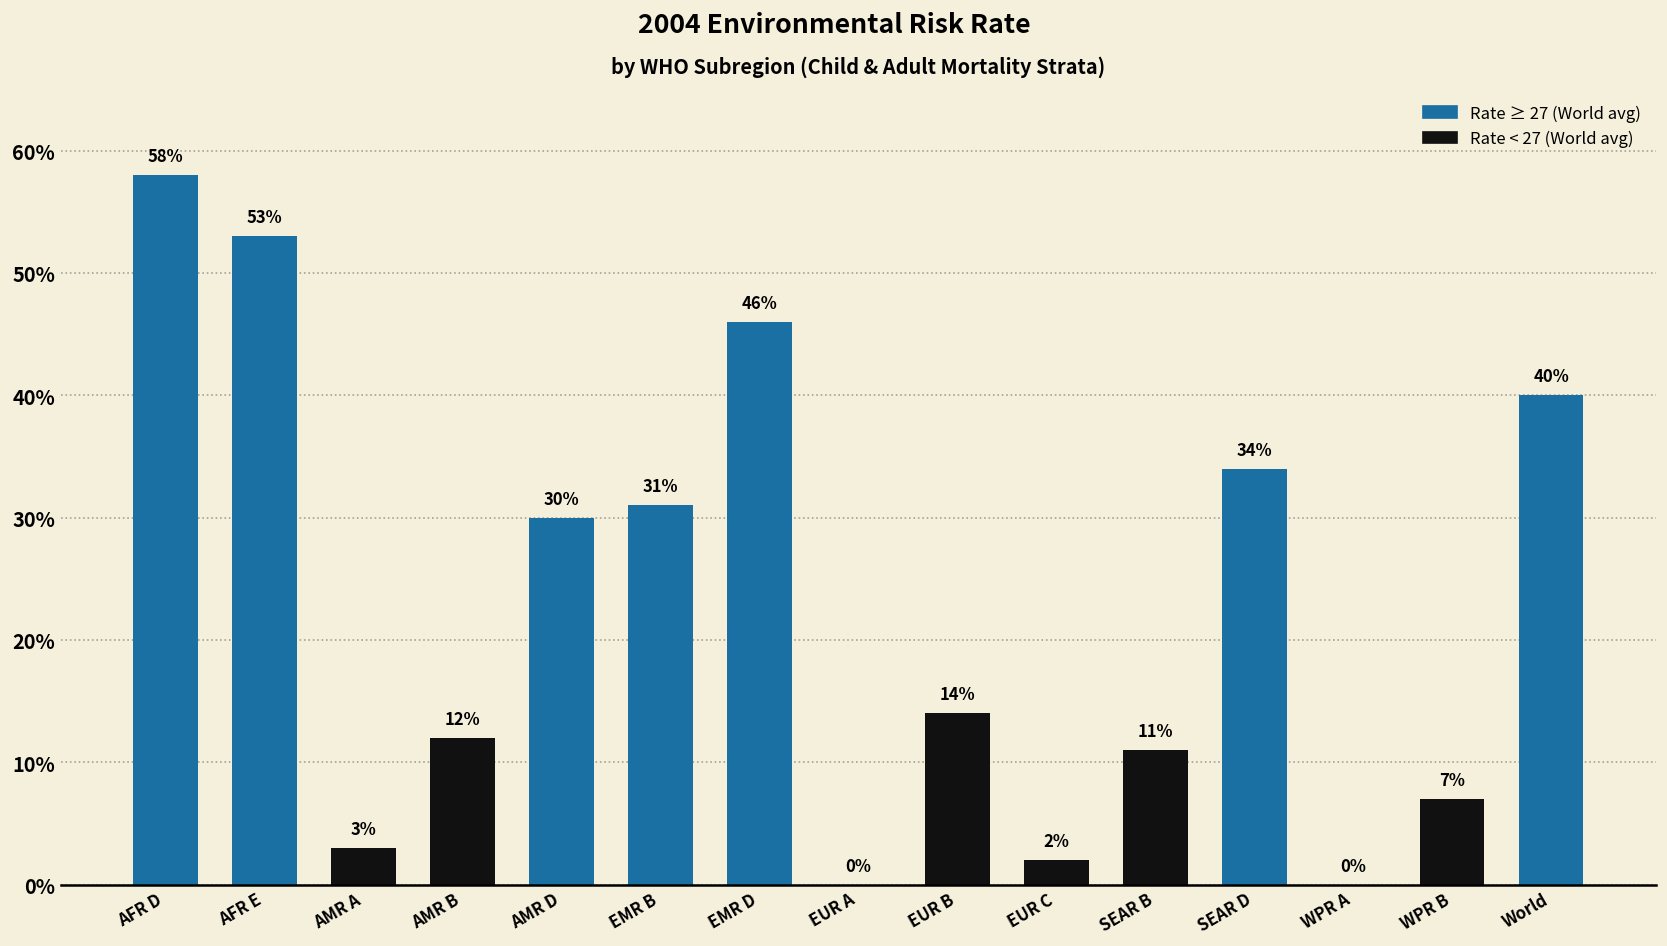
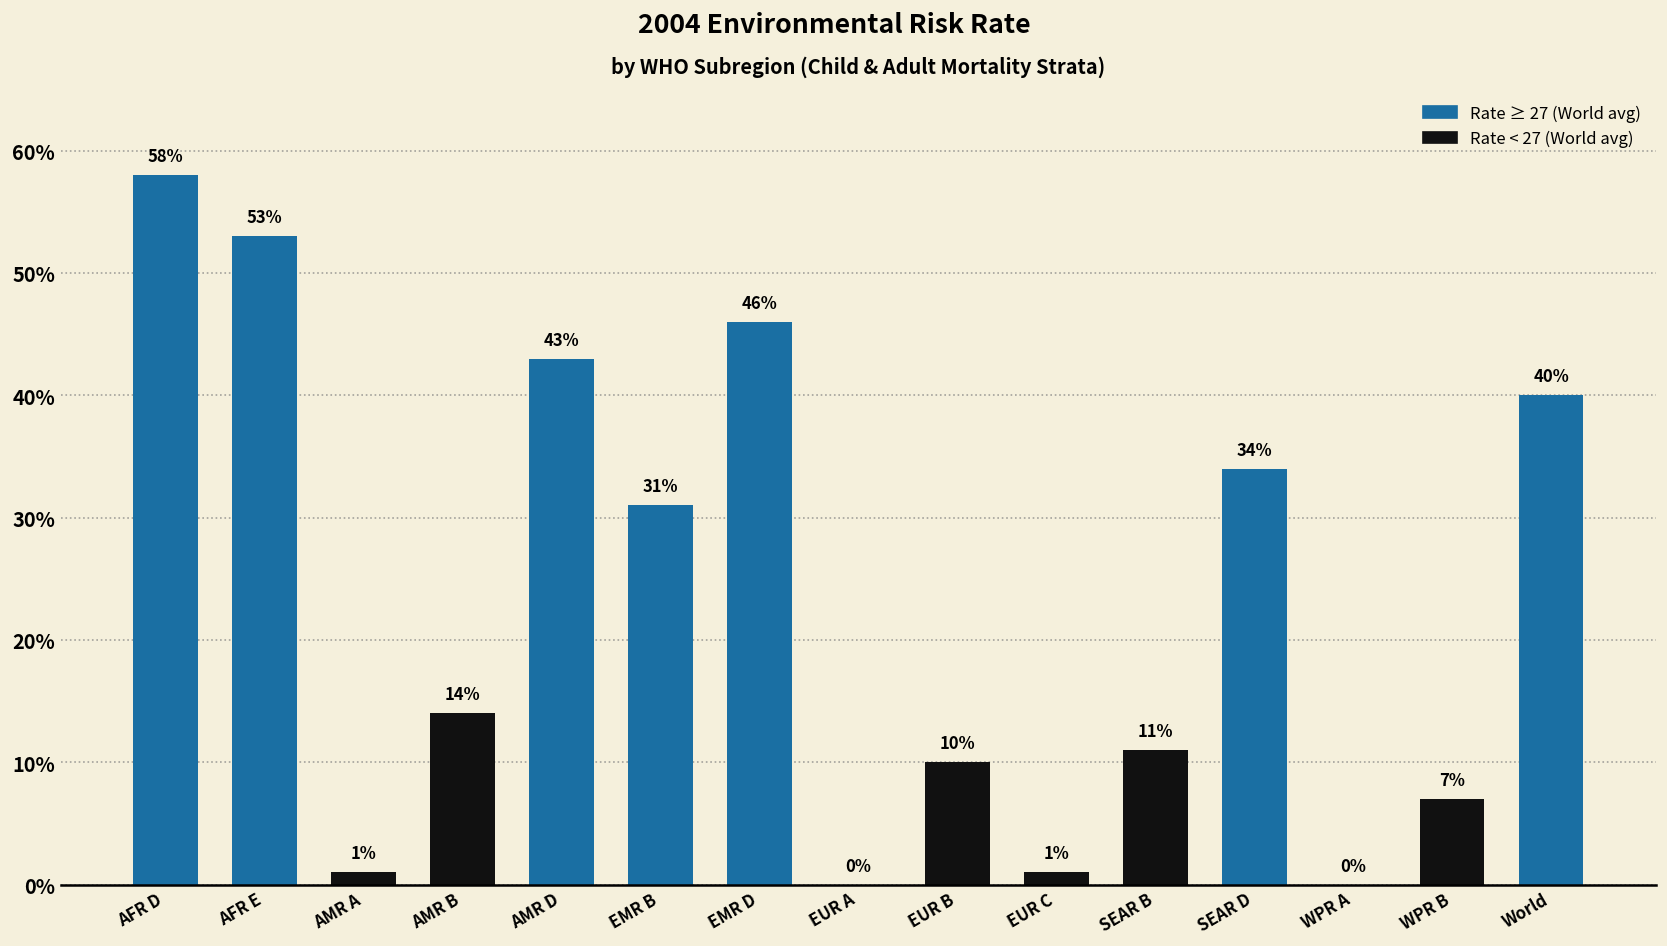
  {
    "AFR D": "58%",
    "AFR E": "53%",
-   "AMR A": "3%",
-   "AMR B": "12%",
-   "AMR D": "30%",
+   "AMR A": "1%",
+   "AMR B": "14%",
+   "AMR D": "43%",
    "EMR B": "31%",
    "EMR D": "46%",
    "EUR A": "0%",
-   "EUR B": "14%",
-   "EUR C": "2%",
+   "EUR B": "10%",
+   "EUR C": "1%",
    "SEAR B": "11%",
    "SEAR D": "34%",
    "WPR A": "0%",
    "WPR B": "7%",
    "World": "40%"
  }
